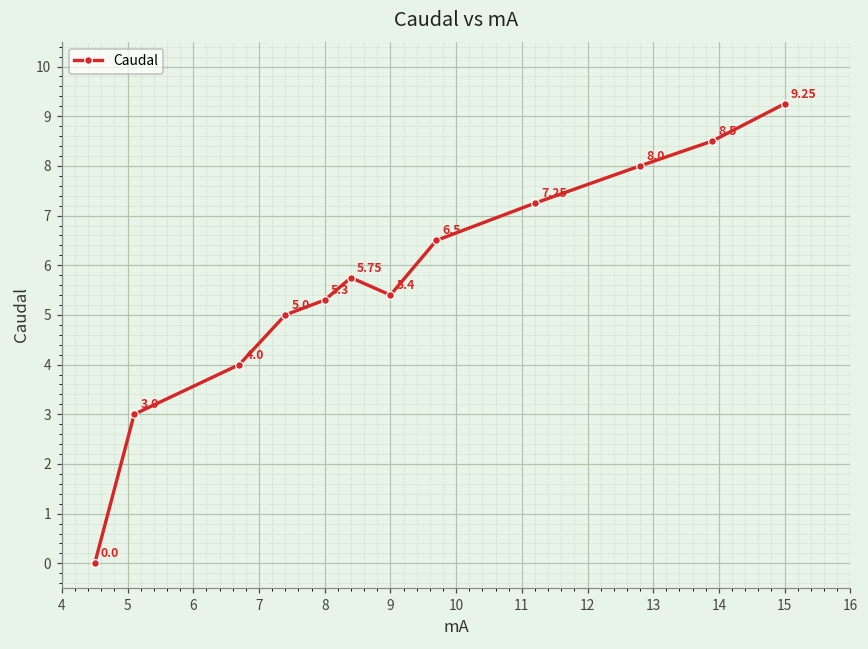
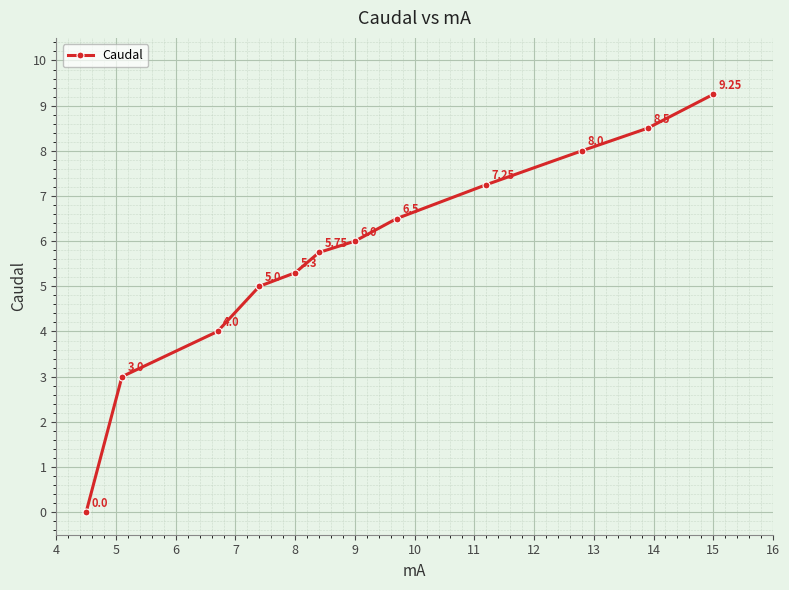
  {
    "8": 5.3,
-   "9": 5.4,
+   "9": 6.0,
    "15": 9.25
  }
